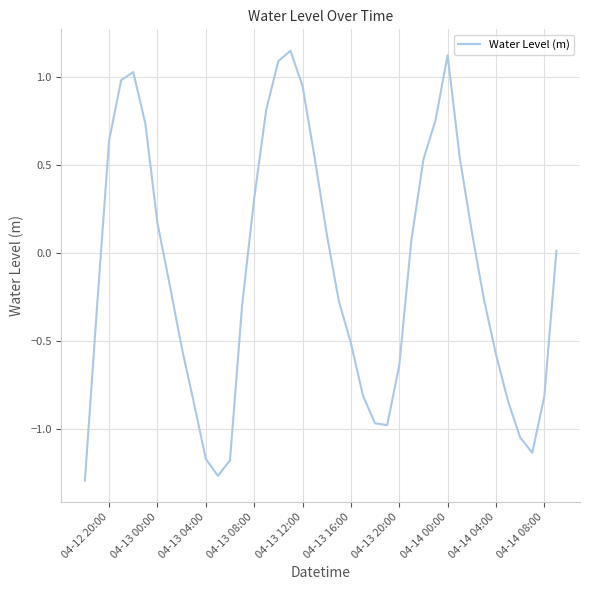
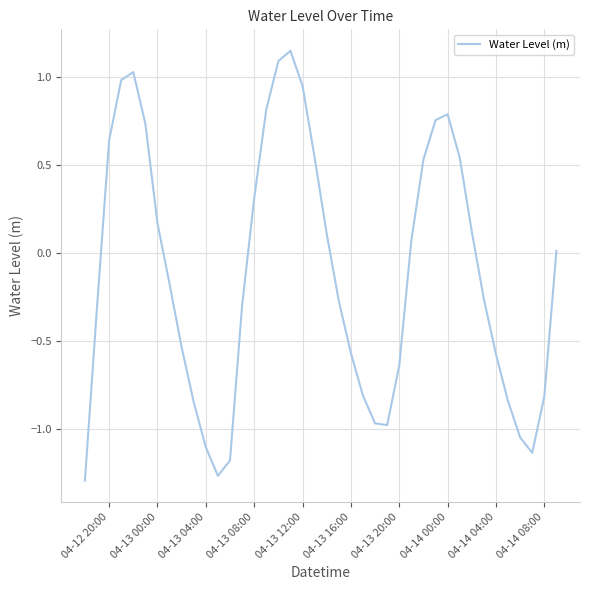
  {
    "04-12 20:00": 0.64,
    "04-13 00:00": 0.17,
-   "04-13 04:00": -1.17,
+   "04-13 04:00": -1.10,
    "04-13 08:00": 0.31,
    "04-13 12:00": 0.95,
-   "04-13 16:00": -0.51,
+   "04-13 16:00": -0.57,
    "04-13 20:00": -0.64,
-   "04-14 00:00": 1.12,
+   "04-14 00:00": 0.79,
    "04-14 04:00": -0.58,
    "04-14 08:00": -0.82
  }
